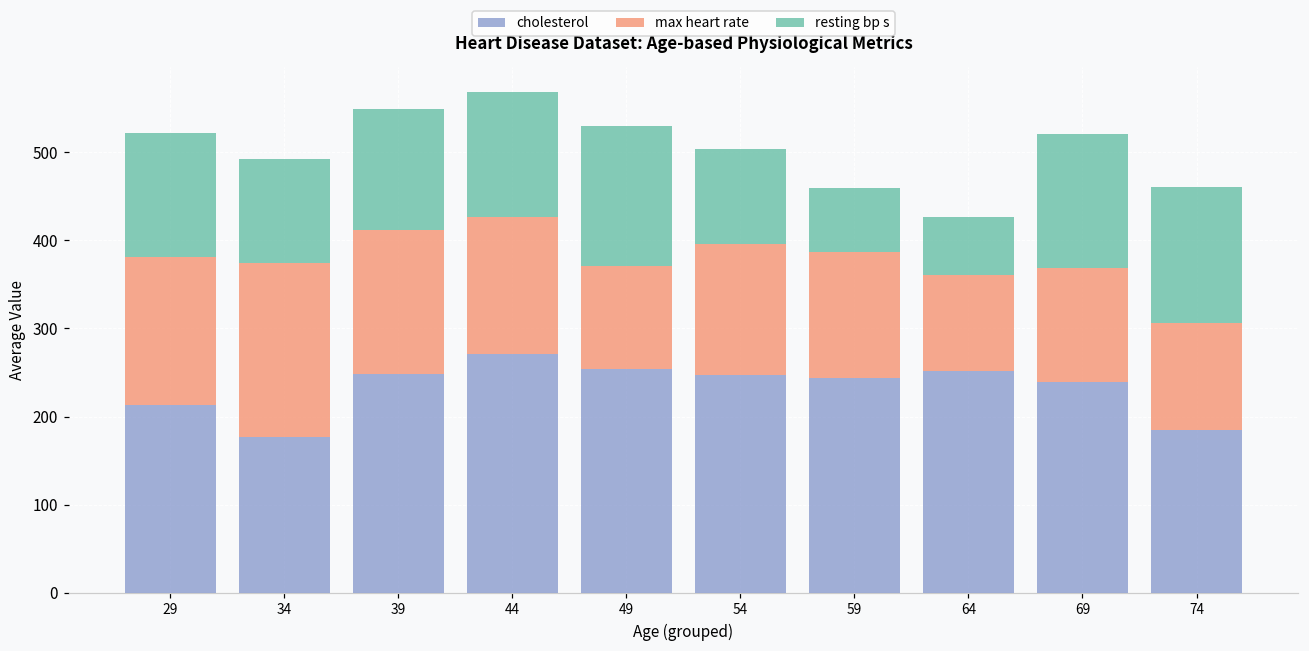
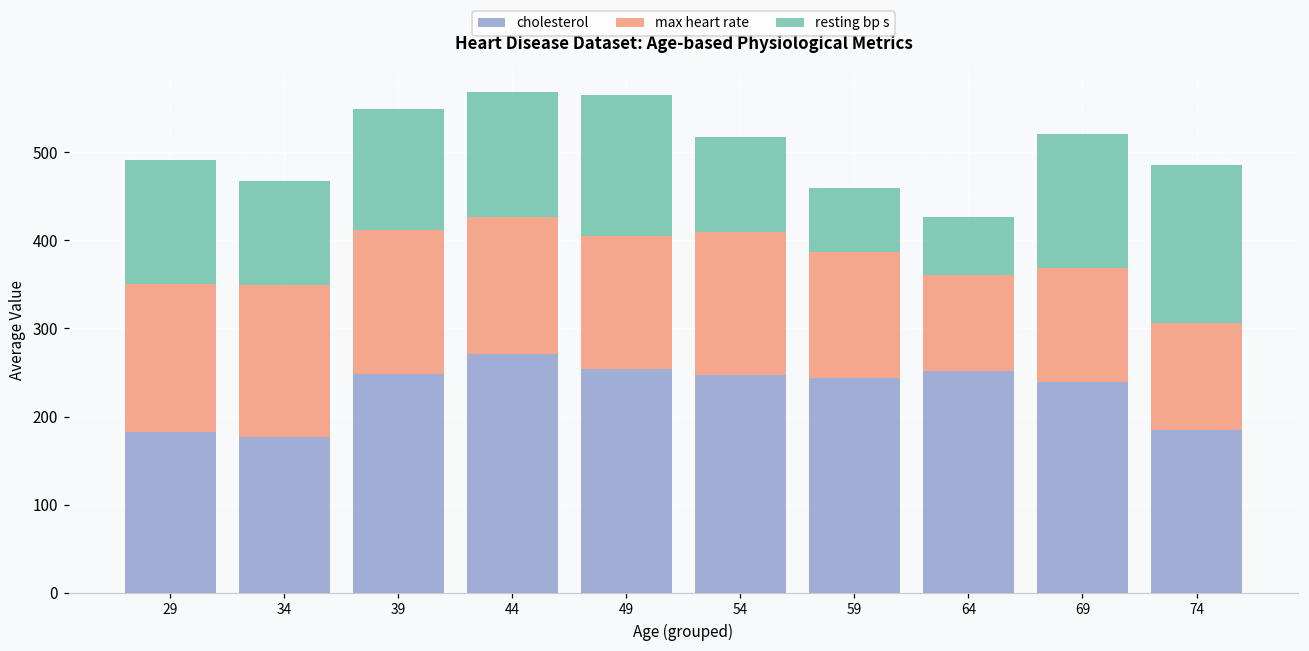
  {
    "cholesterol": {
-     "29": 210,
+     "29": 180,
      "34": 180,
      "39": 250,
      "44": 270,
      "49": 250,
      "54": 250,
      "59": 240,
      "64": 250,
      "69": 240,
      "74": 180
    },
    "max heart rate": {
      "29": 170,
-     "34": 200,
+     "34": 170,
      "39": 160,
      "44": 160,
-     "49": 120,
-     "54": 150,
+     "49": 150,
+     "54": 160,
      "59": 140,
      "64": 110,
      "69": 130,
      "74": 120
    },
    "resting bp s": {
      "29": 140,
      "34": 120,
      "39": 140,
      "44": 140,
      "49": 160,
      "54": 110,
      "59": 70,
      "64": 70,
      "69": 150,
-     "74": 160
+     "74": 180
    }
  }
